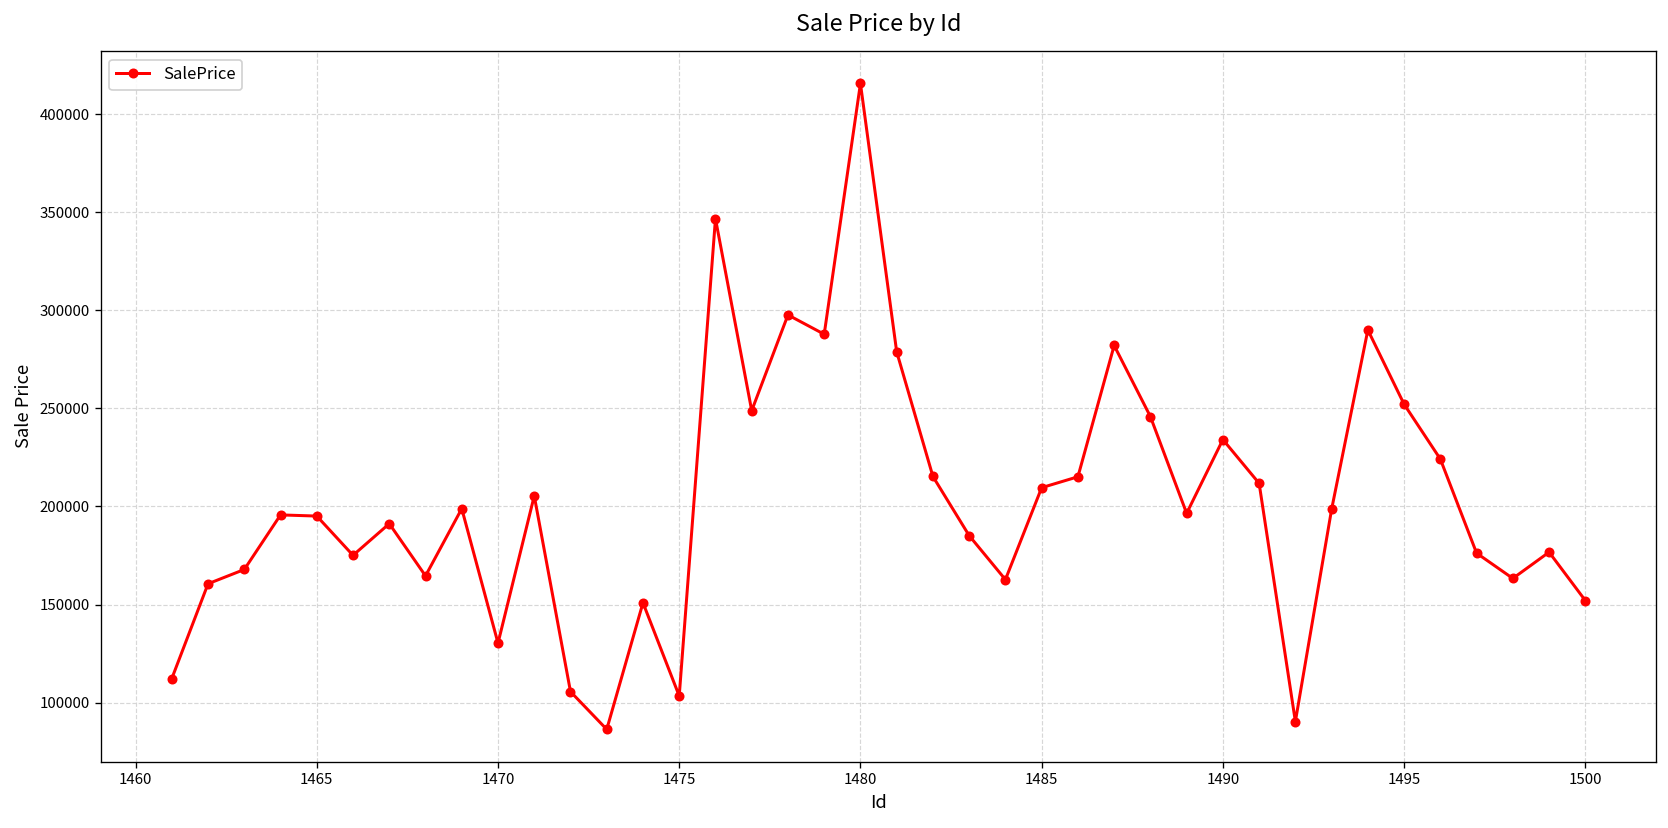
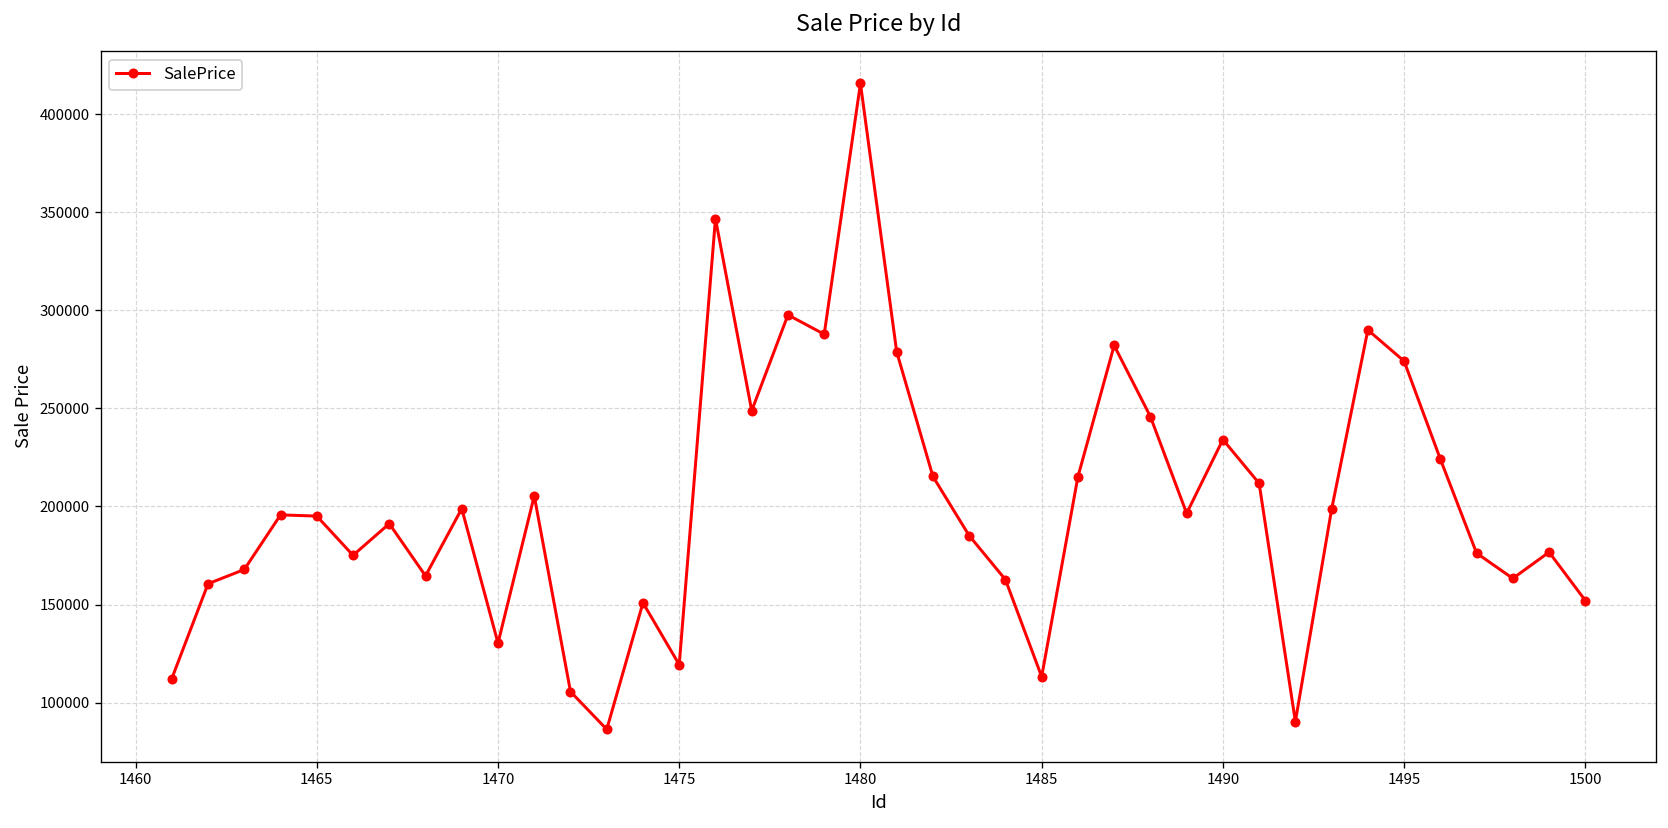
  {
    "1465": 195000,
    "1470": 130000,
-   "1475": 103000,
+   "1475": 119000,
    "1480": 416000,
-   "1485": 210000,
+   "1485": 113000,
    "1490": 234000,
-   "1495": 252000,
+   "1495": 274000,
    "1500": 152000
  }
